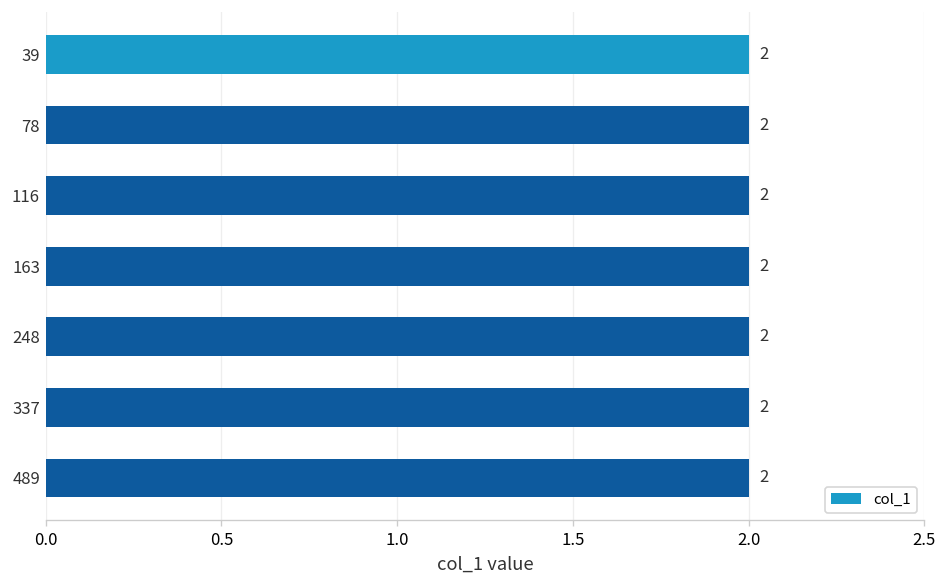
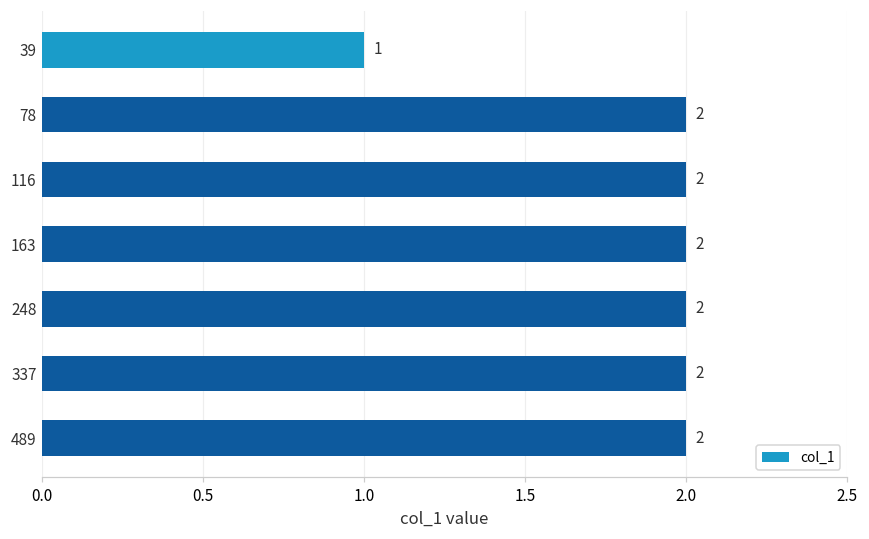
  {
-   "39": 2,
+   "39": 1,
    "78": 2,
    "116": 2,
    "163": 2,
    "248": 2,
    "337": 2,
    "489": 2
  }
